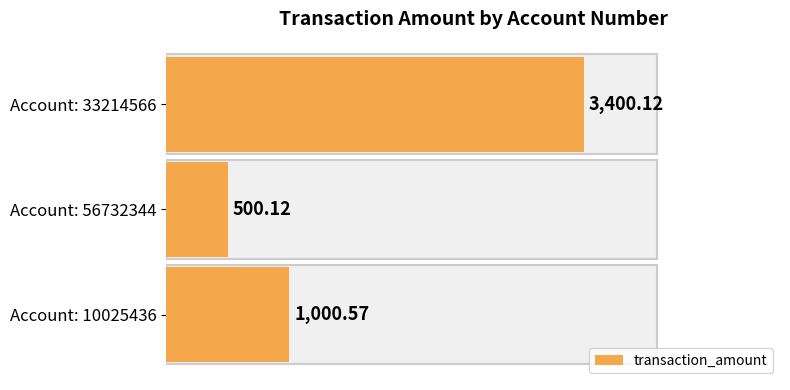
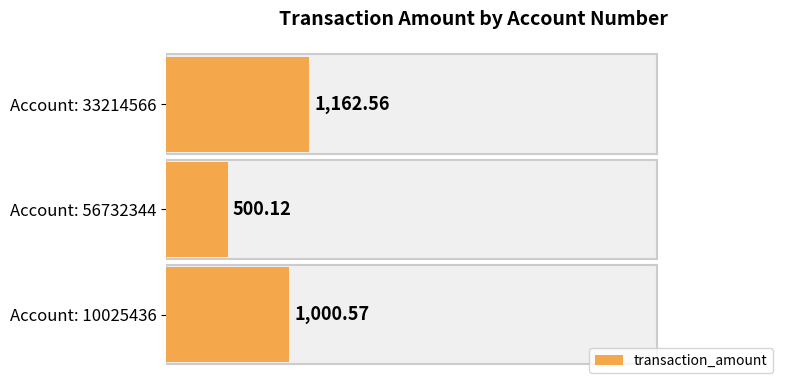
  {
    "transaction_amount": {
-     "Account: 33214566": "3,400.12"
+     "Account: 33214566": "1,162.56"
    }
  }
